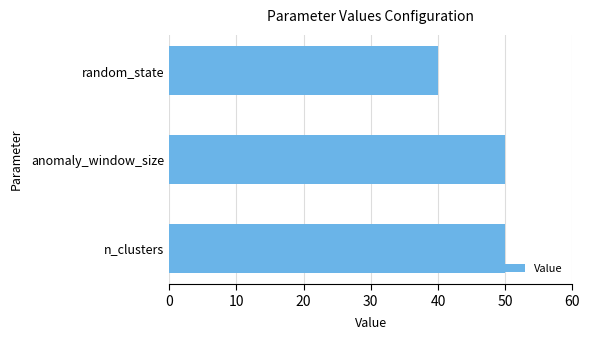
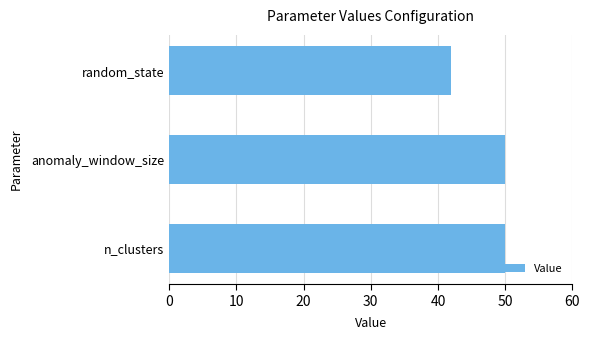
  {
-   "random_state": 40,
+   "random_state": 42,
    "anomaly_window_size": 50,
    "n_clusters": 50
  }
